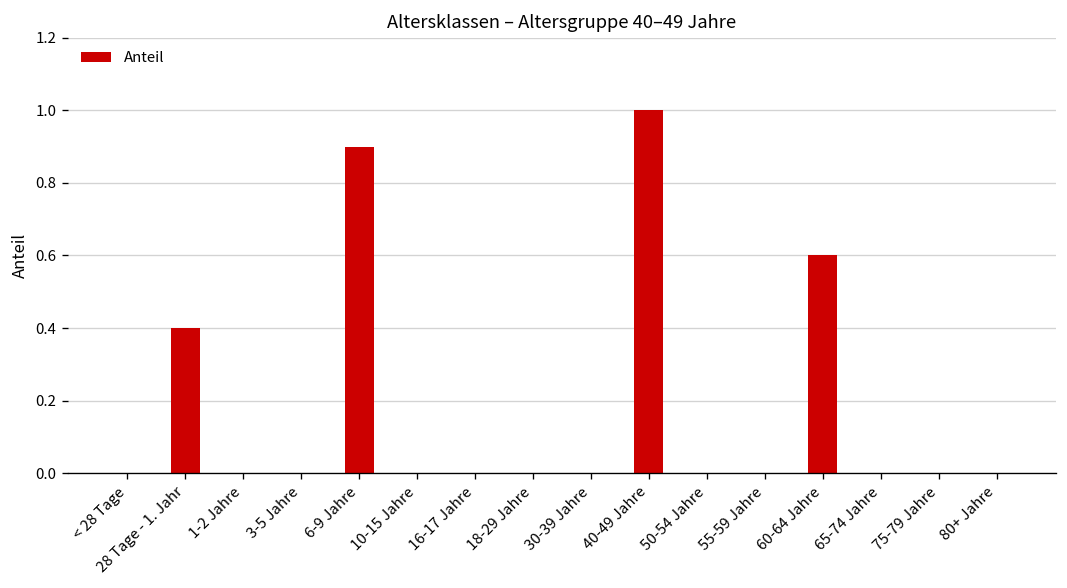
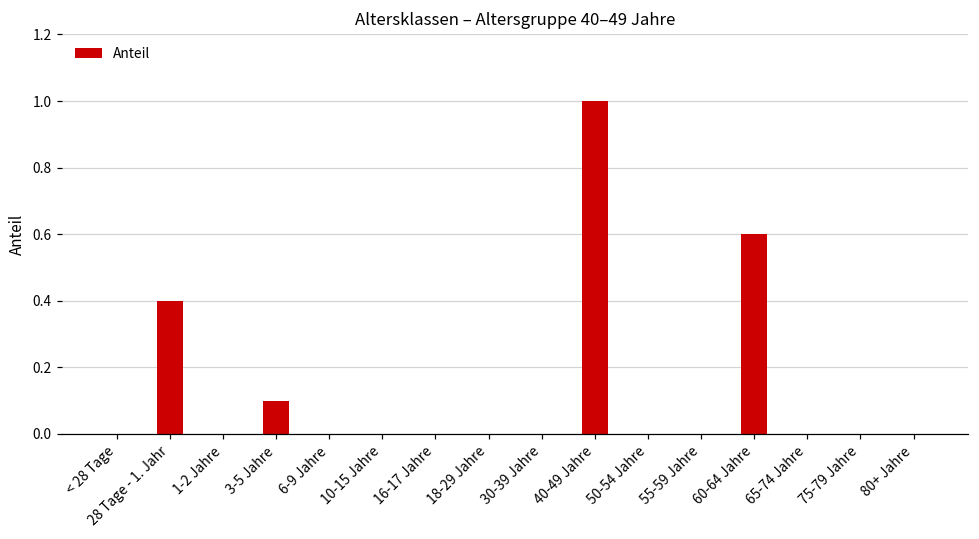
  {
    "< 28 Tage": 0.0,
    "28 Tage - 1. Jahr": 0.4,
    "1-2 Jahre": 0.0,
-   "3-5 Jahre": 0.0,
-   "6-9 Jahre": 0.9,
+   "3-5 Jahre": 0.1,
+   "6-9 Jahre": 0.0,
    "10-15 Jahre": 0.0,
    "16-17 Jahre": 0.0,
    "18-29 Jahre": 0.0,
    "30-39 Jahre": 0.0,
    "40-49 Jahre": 1.0,
    "50-54 Jahre": 0.0,
    "55-59 Jahre": 0.0,
    "60-64 Jahre": 0.6,
    "65-74 Jahre": 0.0,
    "75-79 Jahre": 0.0,
    "80+ Jahre": 0.0
  }
